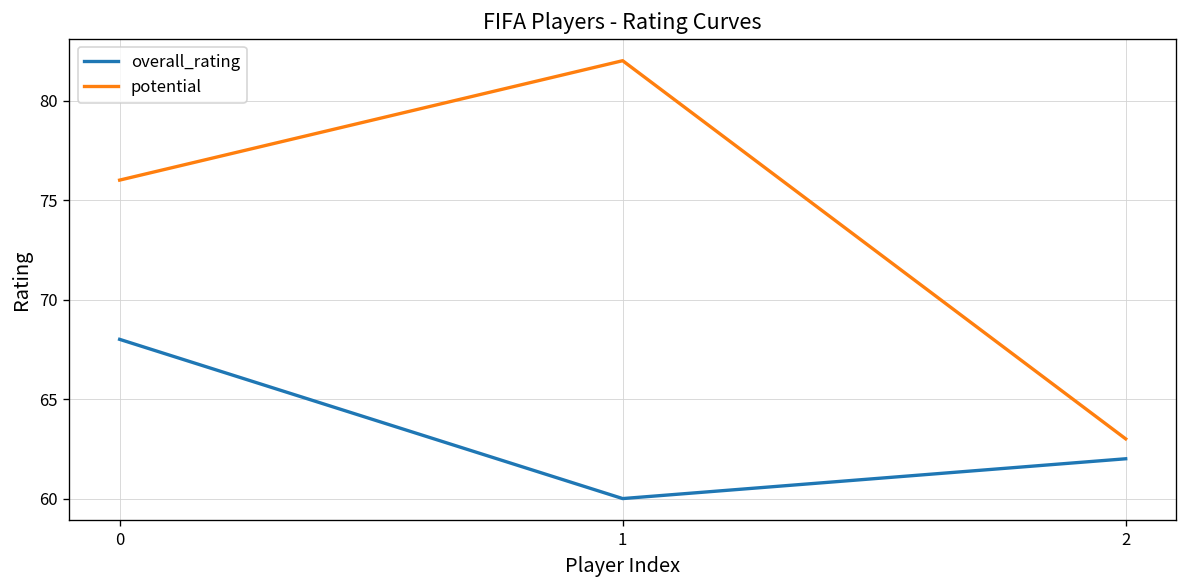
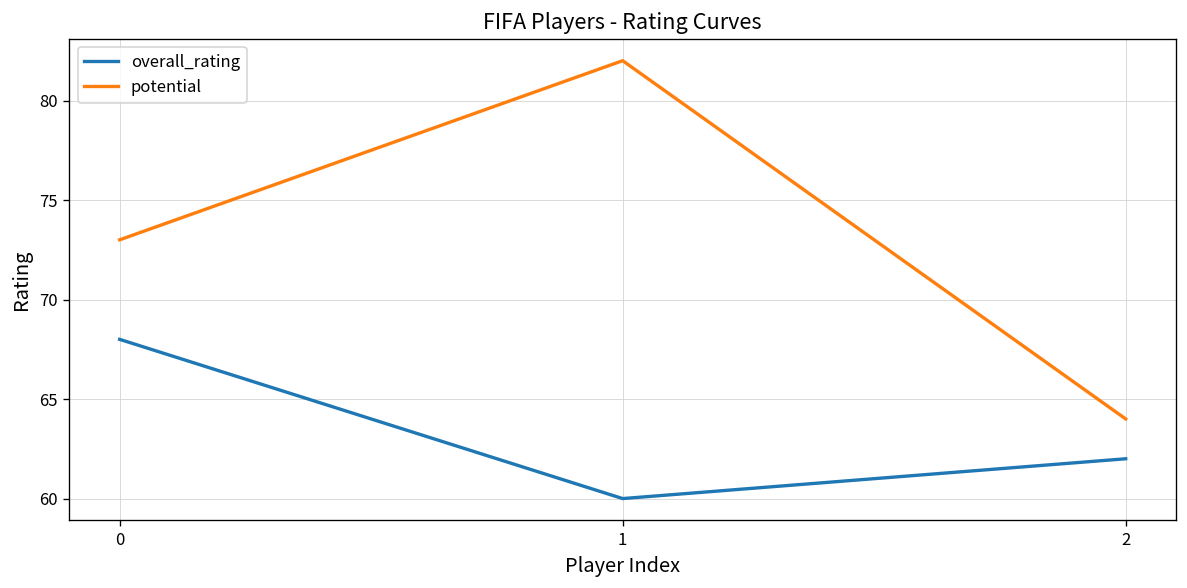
  {
    "overall_rating": {
      "0": 68,
      "1": 60,
      "2": 62
    },
    "potential": {
-     "0": 76,
+     "0": 73,
      "1": 82,
-     "2": 63
+     "2": 64
    }
  }
